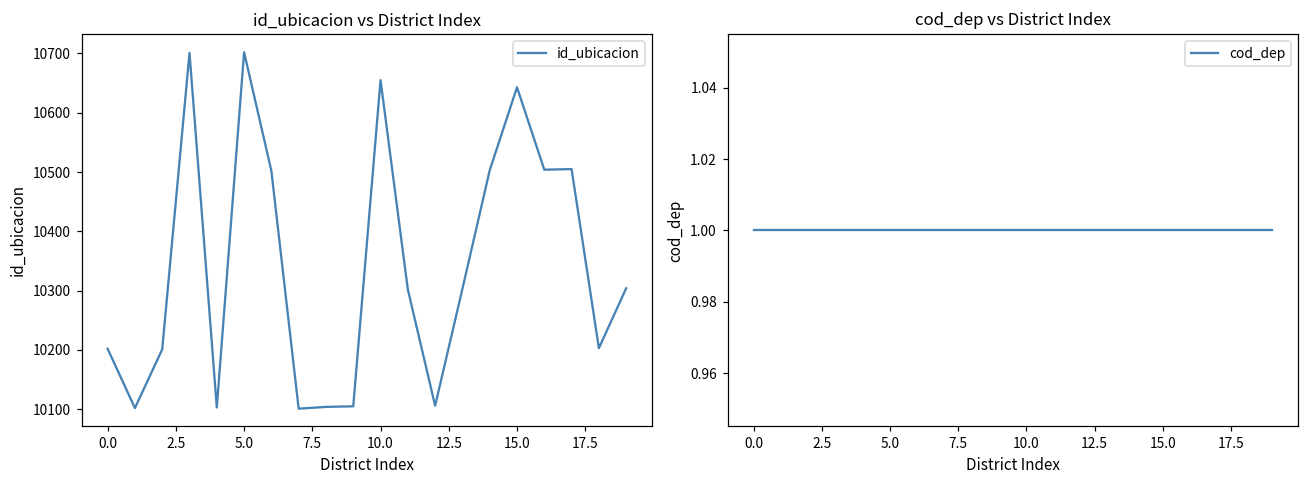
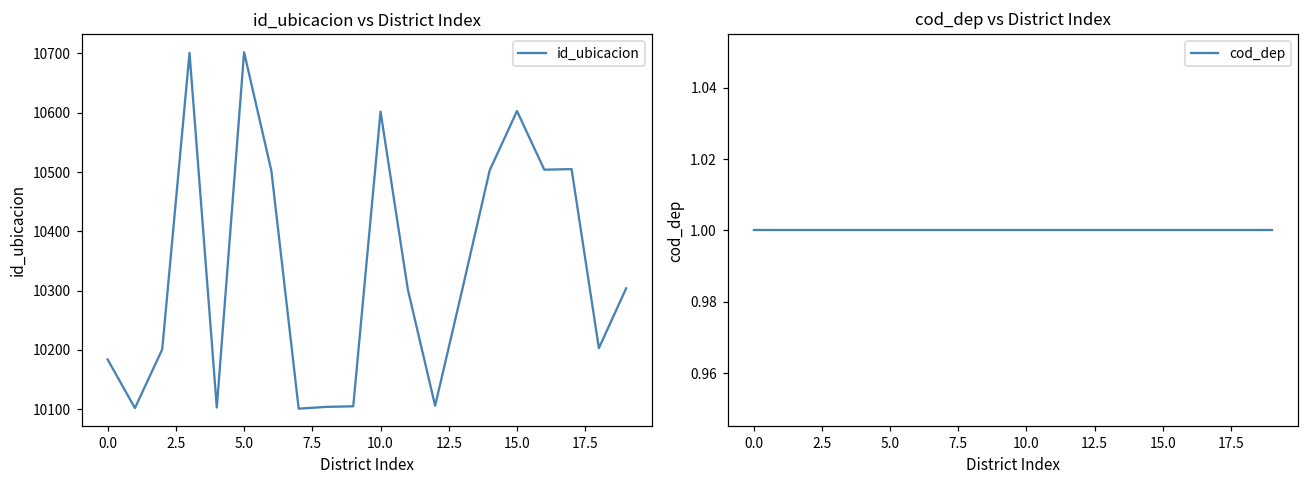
  {
    "id_ubicacion vs District Index": {
-     "0.0": 10200,
+     "0.0": 10180,
      "5.0": 10700,
-     "10.0": 10660,
-     "15.0": 10640
+     "10.0": 10600,
+     "15.0": 10600
    },
    "cod_dep vs District Index": {
      "0.0": 1.000,
      "5.0": 1.000,
      "10.0": 1.000,
      "15.0": 1.000
    }
  }
